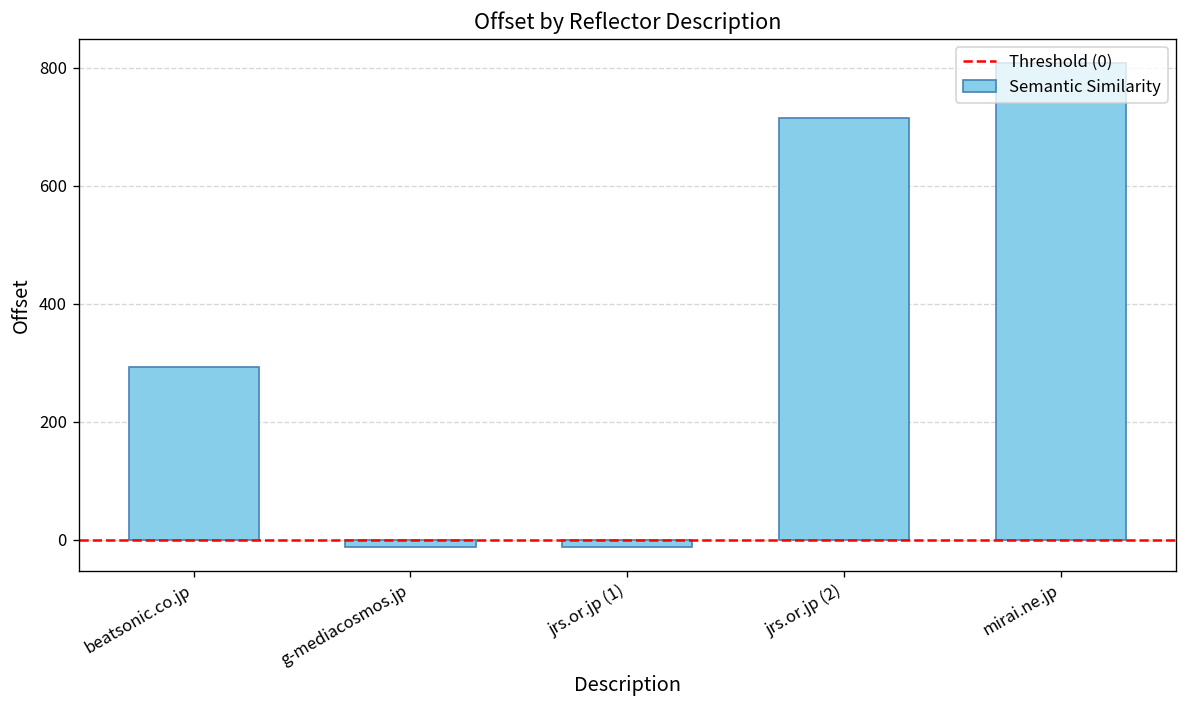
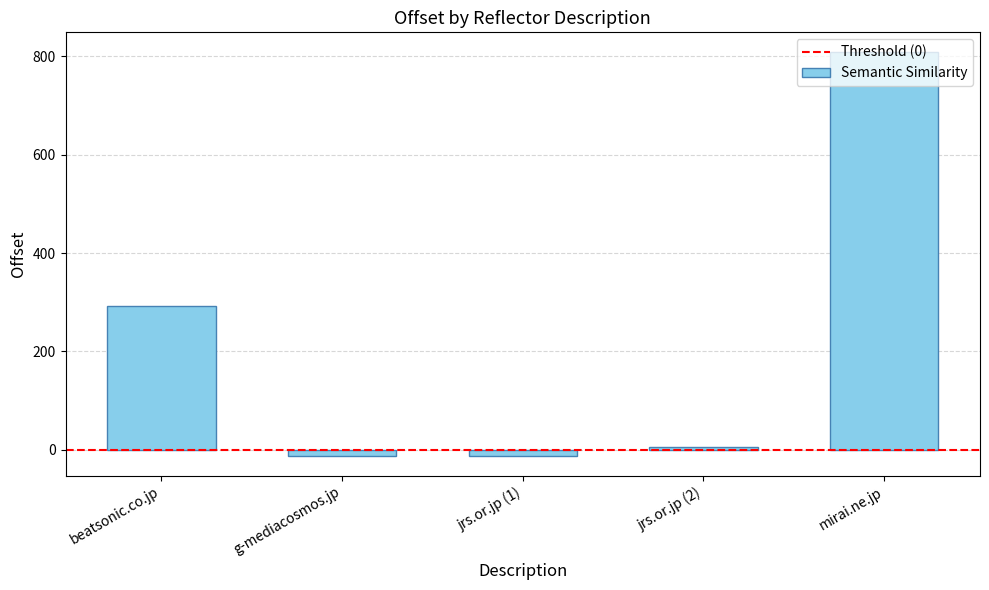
  {
    "beatsonic.co.jp": 290,
    "g-mediacosmos.jp": -10,
    "jrs.or.jp (1)": -10,
-   "jrs.or.jp (2)": 720
+   "jrs.or.jp (2)": 10
  }
